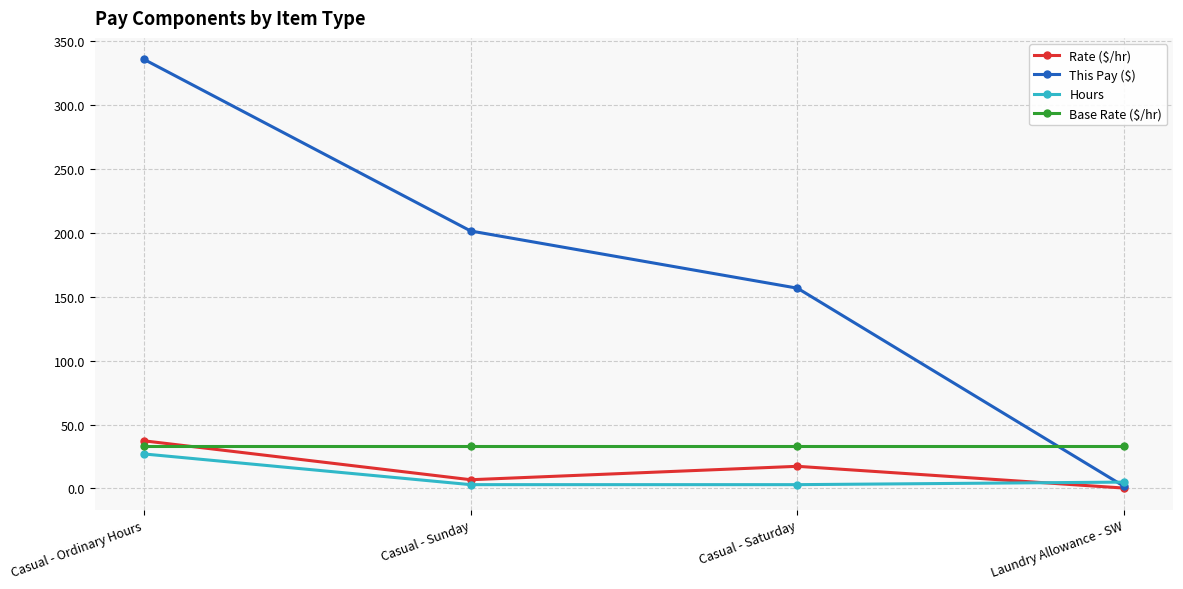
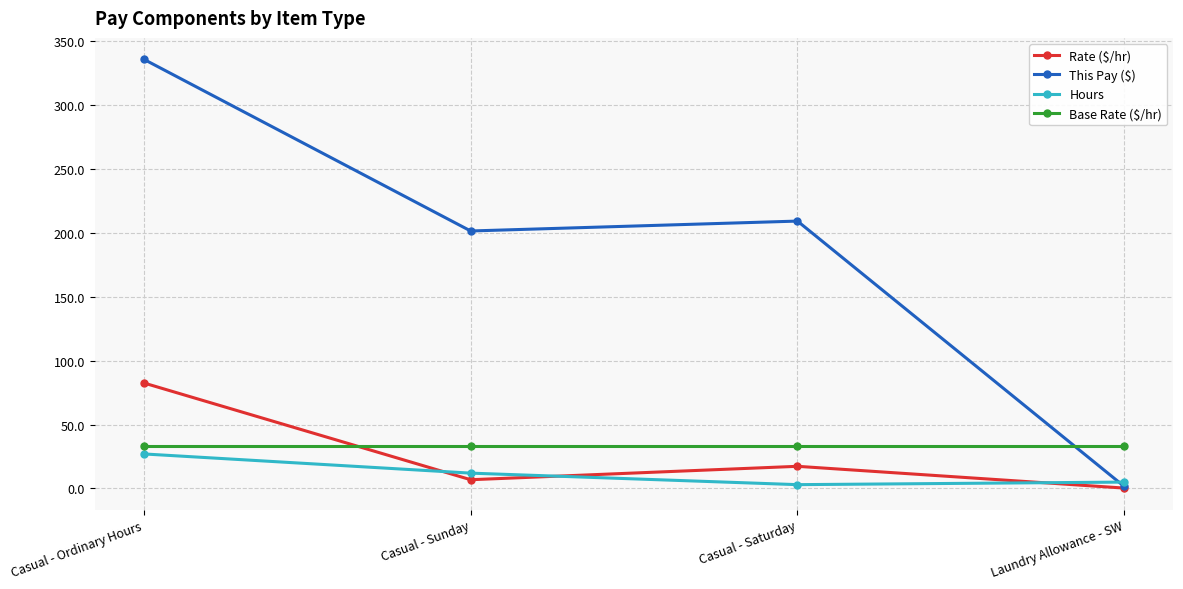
  {
    "Rate ($/hr)": {
-     "Casual - Ordinary Hours": 37,
+     "Casual - Ordinary Hours": 82,
      "Casual - Sunday": 7,
      "Casual - Saturday": 17
    },
    "This Pay ($)": {
      "Casual - Ordinary Hours": 335,
      "Casual - Sunday": 201,
-     "Casual - Saturday": 157
+     "Casual - Saturday": 209
    },
    "Hours": {
      "Casual - Ordinary Hours": 27,
-     "Casual - Sunday": 3,
+     "Casual - Sunday": 12,
      "Casual - Saturday": 3,
      "Laundry Allowance - SW": 5
    },
    "Base Rate ($/hr)": {
      "Casual - Ordinary Hours": 34,
      "Casual - Sunday": 34,
      "Casual - Saturday": 34,
      "Laundry Allowance - SW": 34
    }
  }
